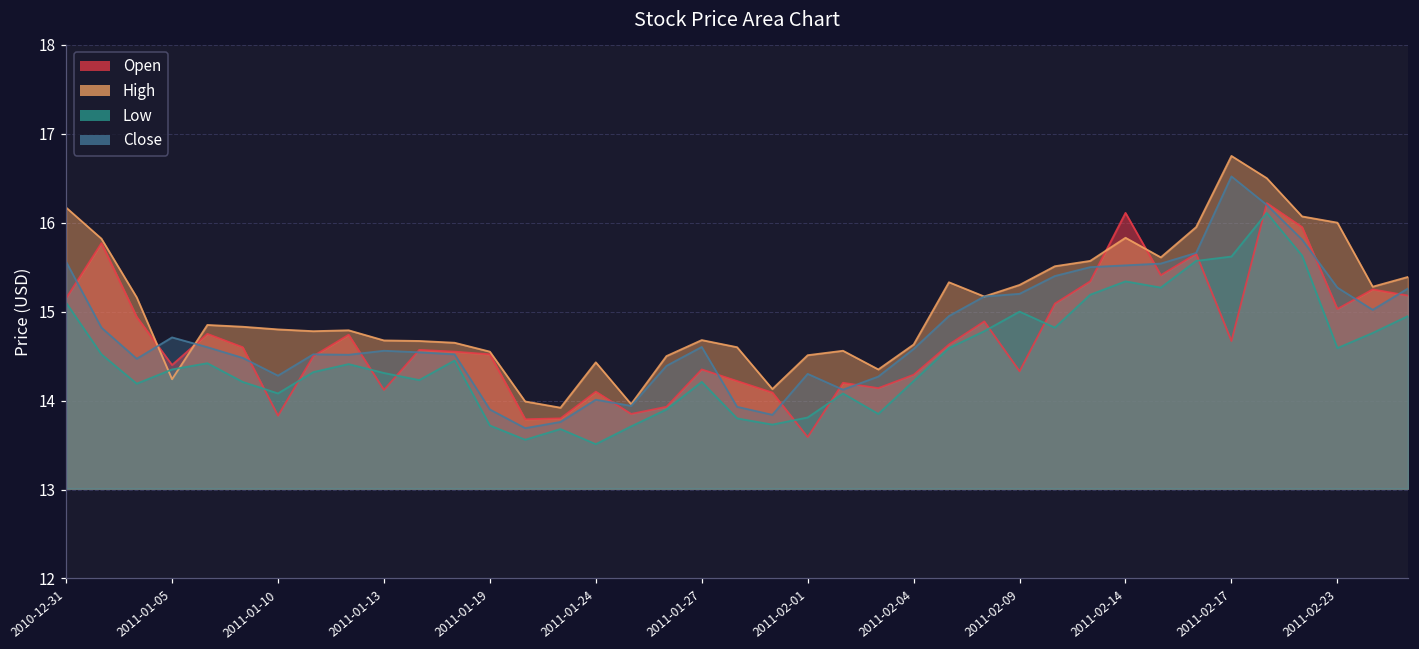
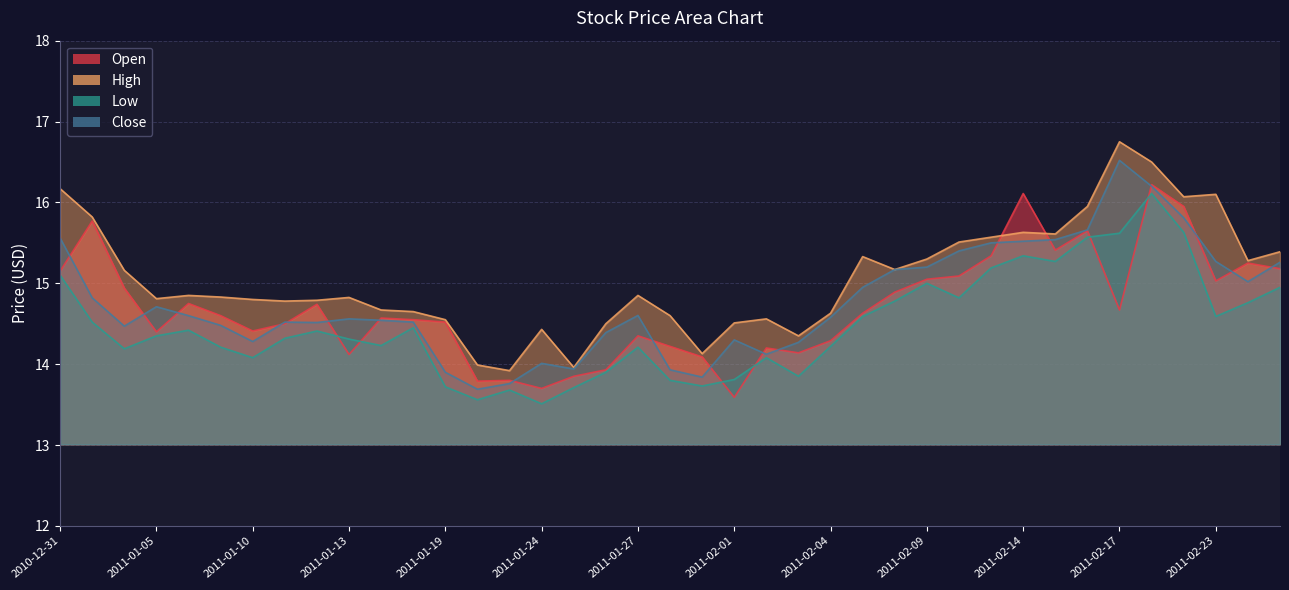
  {
    "Open": {
      "2010-12-31": 15.2,
      "2011-01-05": 14.4,
-     "2011-01-10": 13.8,
+     "2011-01-10": 14.4,
      "2011-01-13": 14.1,
-     "2011-01-24": 14.1,
+     "2011-01-24": 13.7,
      "2011-01-27": 14.4,
      "2011-02-01": 13.6,
      "2011-02-04": 14.3,
-     "2011-02-09": 14.3,
+     "2011-02-09": 15.1,
      "2011-02-14": 16.1,
      "2011-02-17": 14.7,
      "2011-02-23": 15.0
    },
    "High": {
      "2010-12-31": 16.2,
-     "2011-01-05": 14.2,
+     "2011-01-05": 14.8,
      "2011-01-10": 14.8,
-     "2011-01-13": 14.7,
+     "2011-01-13": 14.8,
      "2011-01-24": 14.4,
-     "2011-01-27": 14.7,
+     "2011-01-27": 14.9,
      "2011-02-01": 14.5,
      "2011-02-04": 14.6,
      "2011-02-09": 15.3,
-     "2011-02-14": 15.8,
+     "2011-02-14": 15.6,
      "2011-02-17": 16.8,
-     "2011-02-23": 16.0
+     "2011-02-23": 16.1
    }
  }
